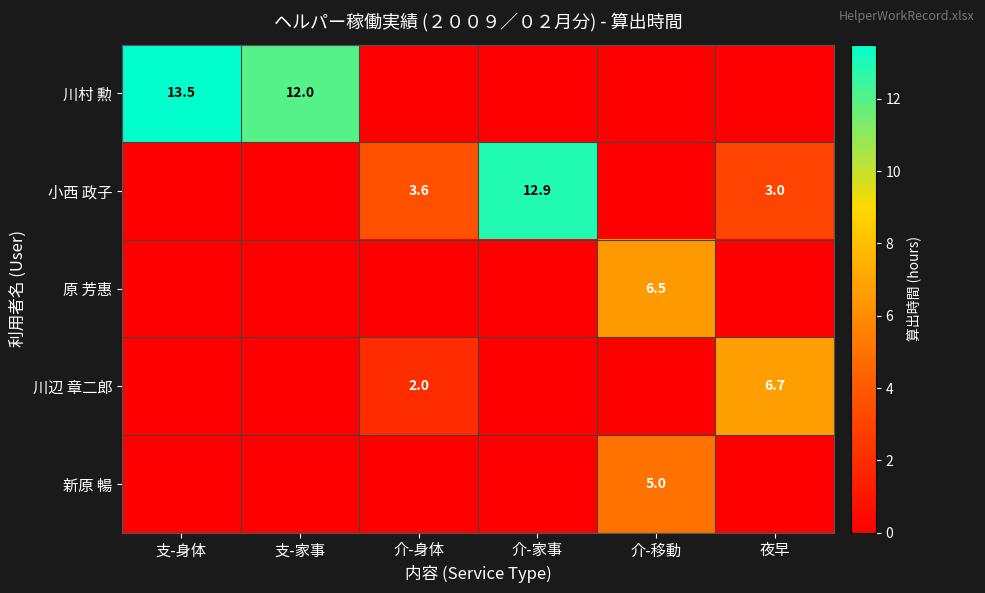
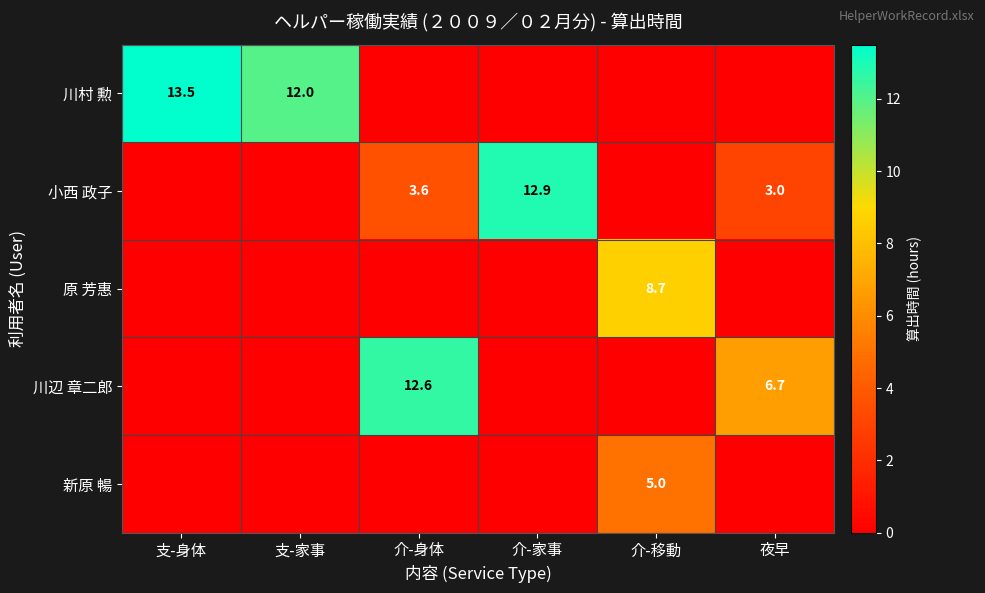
  {
    "川村 勲": {
      "支-身体": 13.5,
      "支-家事": 12.0
    },
    "小西 政子": {
      "介-身体": 3.6,
      "介-家事": 12.9,
      "夜早": 3.0
    },
    "原 芳惠": {
-     "介-移動": 6.5
+     "介-移動": 8.7
    },
    "川辺 章二郎": {
-     "介-身体": 2.0,
+     "介-身体": 12.6,
      "夜早": 6.7
    },
    "新原 暢": {
      "介-移動": 5.0
    }
  }
